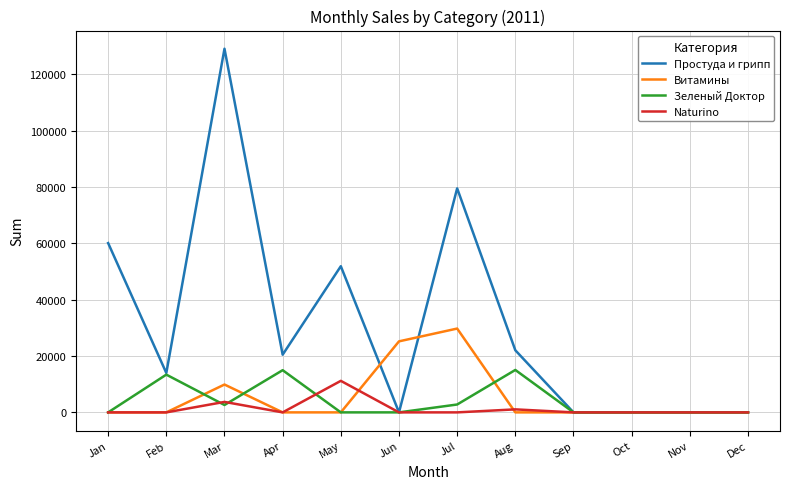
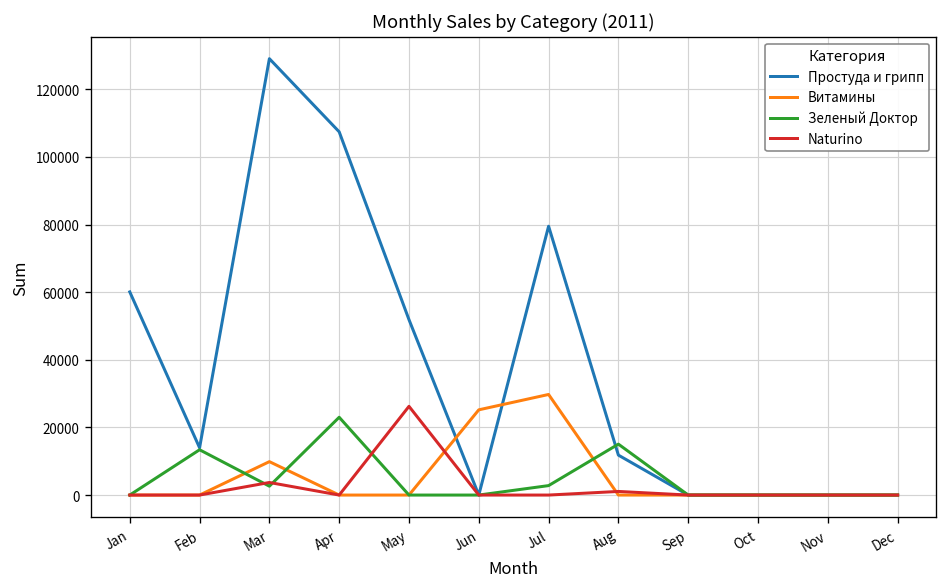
  {
    "Простуда и грипп": {
      "Jan": 60000,
      "Mar": 129000,
-     "Apr": 20000,
+     "Apr": 107000,
      "May": 52000,
      "Jul": 80000,
-     "Aug": 22000
+     "Aug": 12000
    },
    "Витамины": {
      "Mar": 10000,
      "Jun": 25000,
      "Jul": 30000,
      "Aug": 0
    },
    "Зеленый Доктор": {
      "Mar": 3000,
-     "Apr": 15000,
+     "Apr": 23000,
      "Jul": 3000,
      "Aug": 15000
    },
    "Naturino": {
      "Mar": 4000,
-     "May": 11000,
+     "May": 26000,
      "Jul": 0,
      "Aug": 1000
    }
  }
